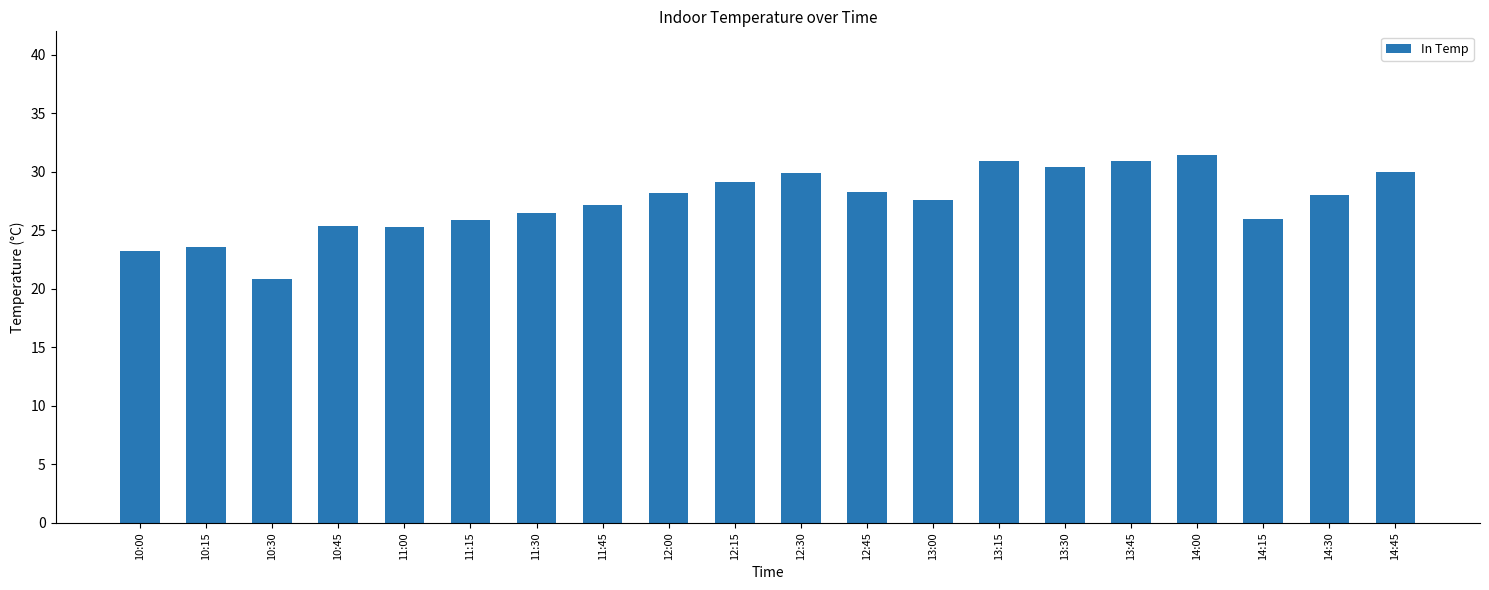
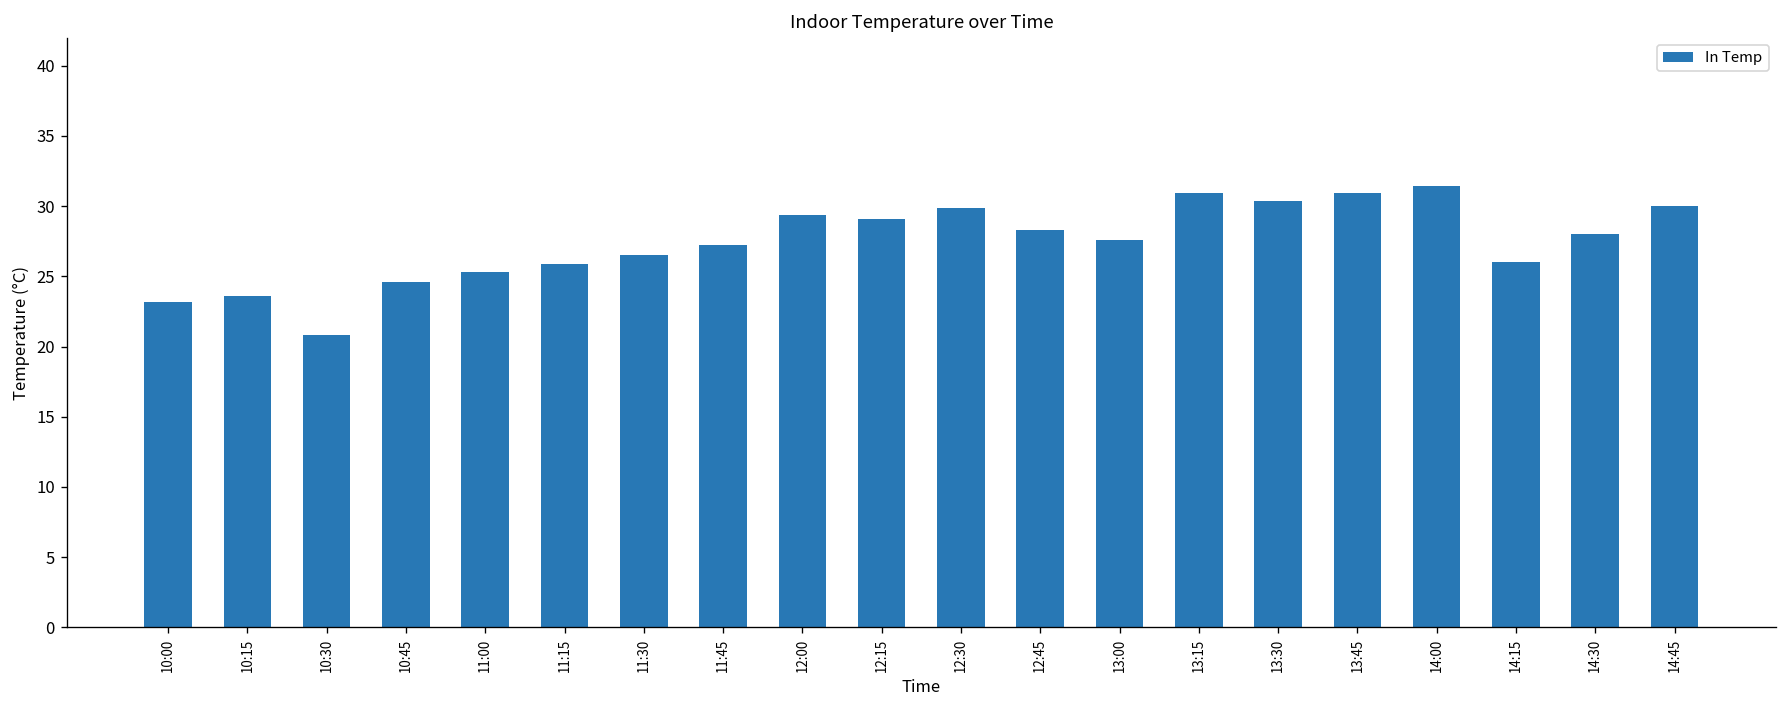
  {
    "10:00": 23.2,
    "10:15": 23.6,
    "10:30": 20.8,
-   "10:45": 25.4,
+   "10:45": 24.6,
    "11:00": 25.3,
    "11:15": 25.9,
    "11:30": 26.5,
    "11:45": 27.2,
-   "12:00": 28.2,
+   "12:00": 29.4,
    "12:15": 29.1,
    "12:30": 29.9,
    "12:45": 28.3,
    "13:00": 27.6,
    "13:15": 30.9,
    "13:30": 30.4,
    "13:45": 30.9,
    "14:00": 31.4,
    "14:15": 26.0,
    "14:30": 28.0,
    "14:45": 30.0
  }
